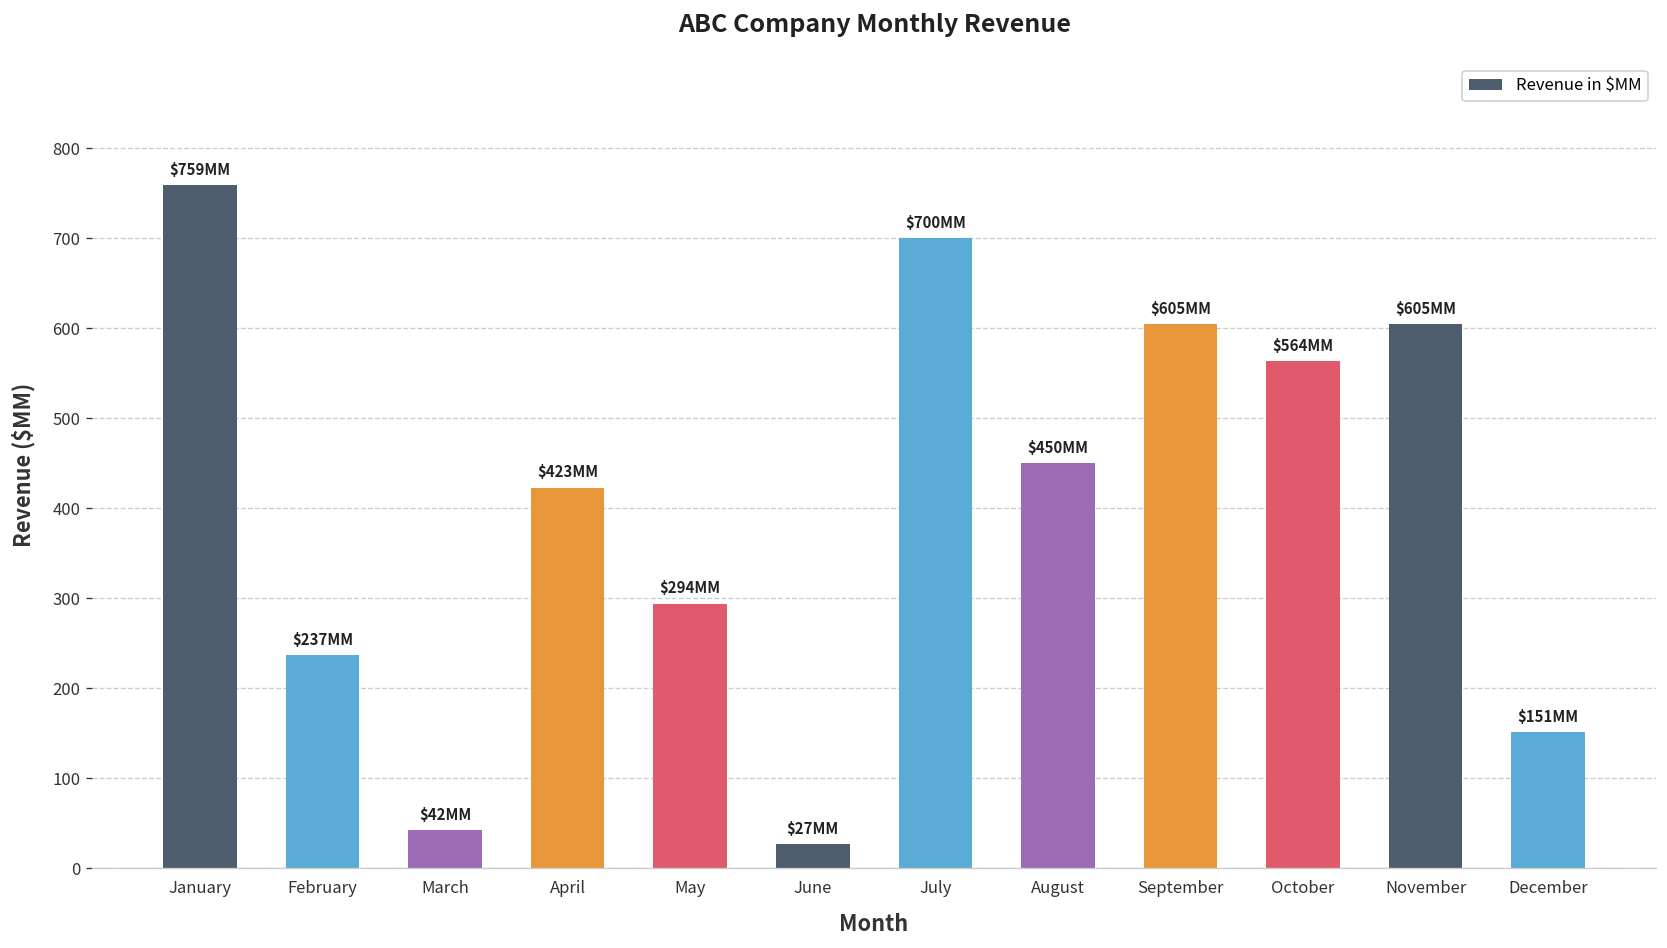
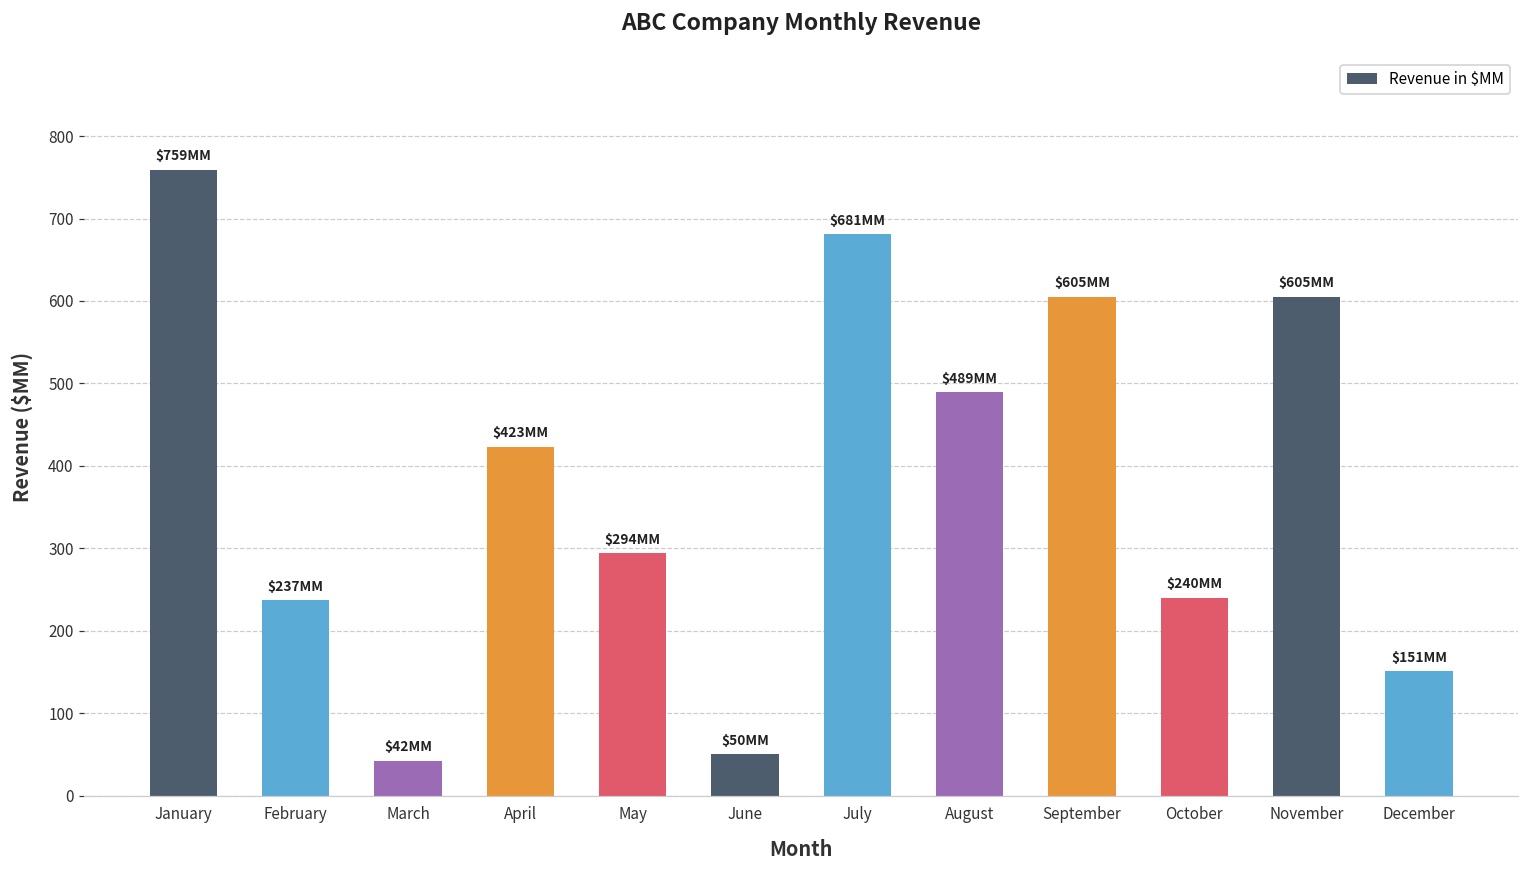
  {
    "January": "$759",
    "February": "$237",
    "March": "$42",
    "April": "$423",
    "May": "$294",
-   "June": "$27",
-   "July": "$700",
-   "August": "$450",
+   "June": "$50",
+   "July": "$681",
+   "August": "$489",
    "September": "$605",
-   "October": "$564",
+   "October": "$240",
    "November": "$605",
    "December": "$151"
  }
